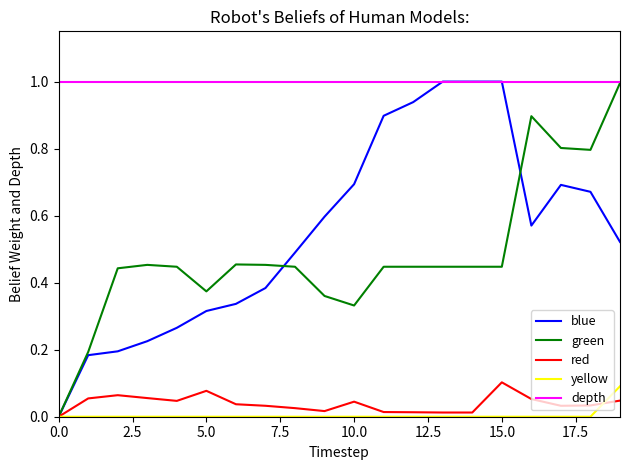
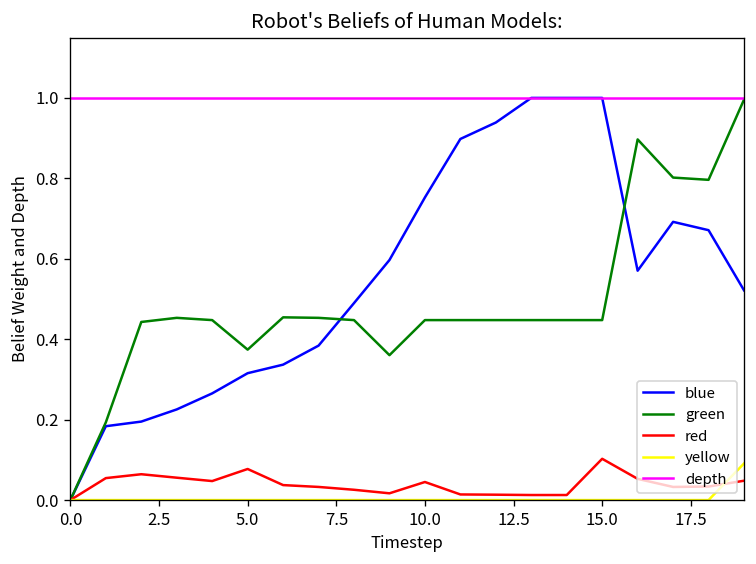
  {
    "blue": {
      "5.0": 0.32,
-     "10.0": 0.69
+     "10.0": 0.75
    },
    "green": {
      "5.0": 0.37,
-     "10.0": 0.33,
+     "10.0": 0.45,
      "15.0": 0.45
    },
    "red": {
      "5.0": 0.08,
      "10.0": 0.04,
      "15.0": 0.10
    },
    "yellow": {
      "5.0": 0.00,
      "10.0": 0.00,
      "15.0": 0.00
    },
    "depth": {
      "0.0": 1.00,
      "5.0": 1.00,
      "10.0": 1.00
    }
  }
